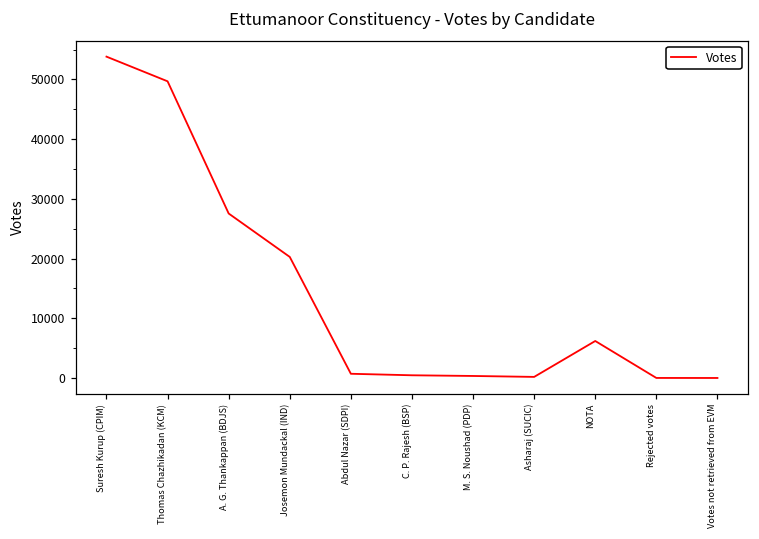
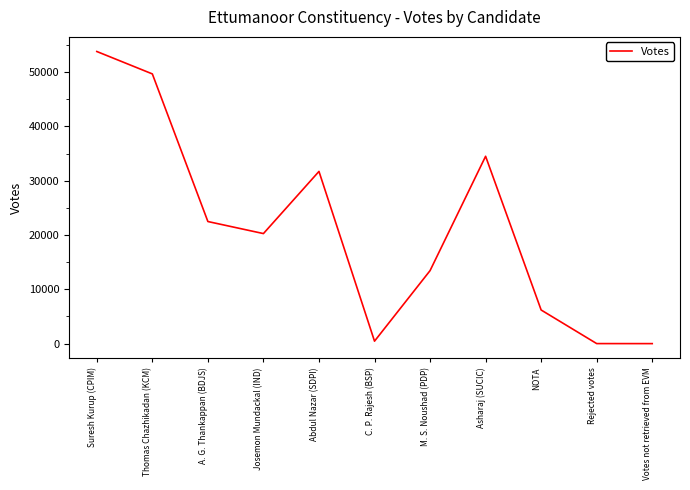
  {
    "Suresh Kurup (CPIM)": 54000,
    "Thomas Chazhikadan (KCM)": 50000,
-   "A. G. Thankappan (BDJS)": 28000,
+   "A. G. Thankappan (BDJS)": 22000,
    "Josemon Mundackal (IND)": 20000,
-   "Abdul Nazar (SDPI)": 1000,
+   "Abdul Nazar (SDPI)": 32000,
    "C. P. Rajesh (BSP)": 0,
-   "M. S. Noushad (PDP)": 0,
-   "Asharaj (SUCIC)": 0,
+   "M. S. Noushad (PDP)": 13000,
+   "Asharaj (SUCIC)": 35000,
    "NOTA": 6000,
    "Rejected votes": 0,
    "Votes not retrieved from EVM": 0
  }
